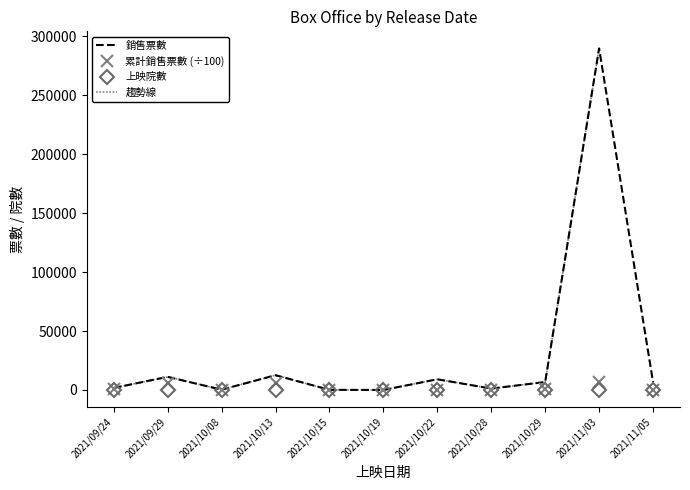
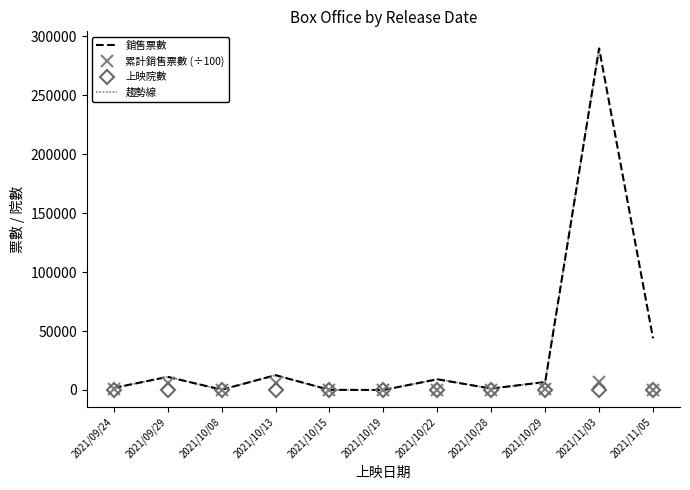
  {
    "銷售票數": {
-     "2021/11/05": 7000
+     "2021/11/05": 44000
    }
  }
